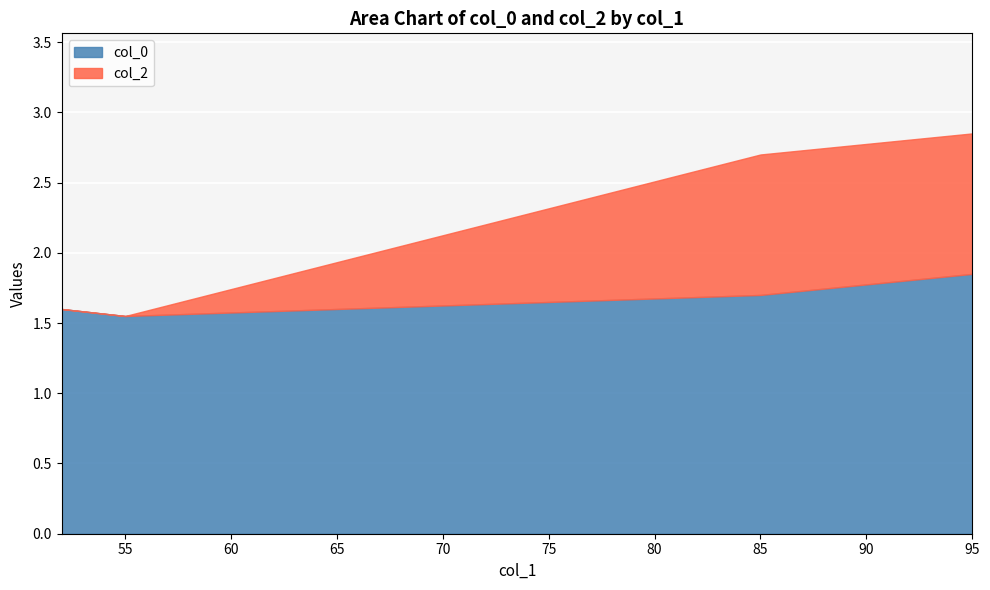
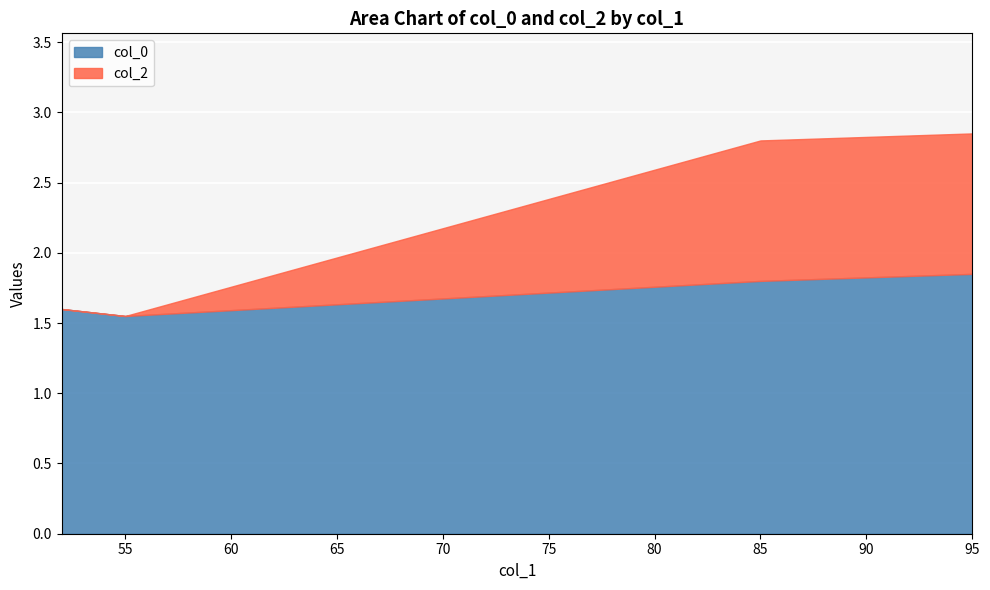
  {
    "col_0": {
-     "85": 1.7,
+     "85": 1.8,
      "95": 1.85
    },
    "col_2": {
      "85": 1.0,
      "95": 1.0
    }
  }
